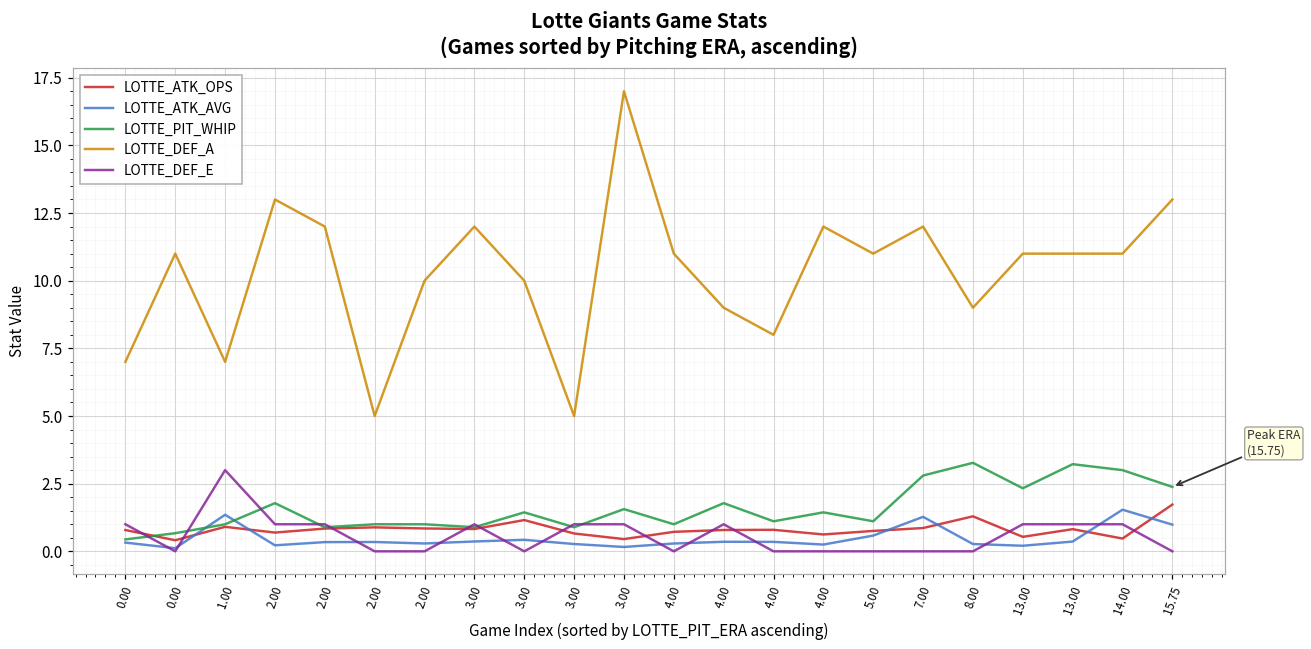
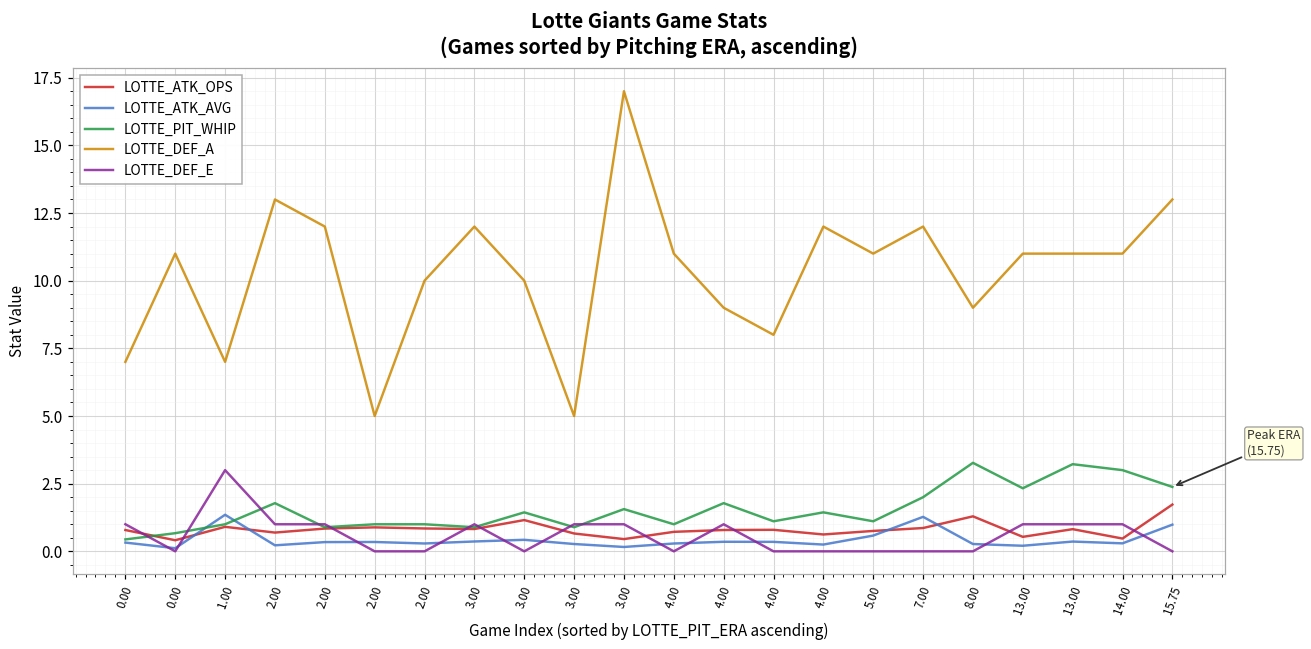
  {
    "LOTTE_ATK_OPS": {
      "5.00": 0.8,
      "7.00": 0.9,
      "8.00": 1.3,
      "14.00": 0.5,
      "15.75": 1.7
    },
    "LOTTE_ATK_AVG": {
      "1.00": 1.4,
      "5.00": 0.6,
      "7.00": 1.3,
      "8.00": 0.3,
-     "14.00": 1.5,
+     "14.00": 0.3,
      "15.75": 1.0
    },
    "LOTTE_PIT_WHIP": {
      "5.00": 1.1,
-     "7.00": 2.8,
+     "7.00": 2.0,
      "8.00": 3.3,
      "14.00": 3.0
    },
    "LOTTE_DEF_A": {
      "1.00": 7.0,
      "5.00": 11.0,
      "7.00": 12.0,
      "8.00": 9.0,
      "14.00": 11.0,
      "15.75": 13.0
    },
    "LOTTE_DEF_E": {
      "1.00": 3.0,
      "5.00": 0.0,
      "7.00": 0.0,
      "8.00": 0.0,
      "14.00": 1.0,
      "15.75": 0.0
    }
  }
